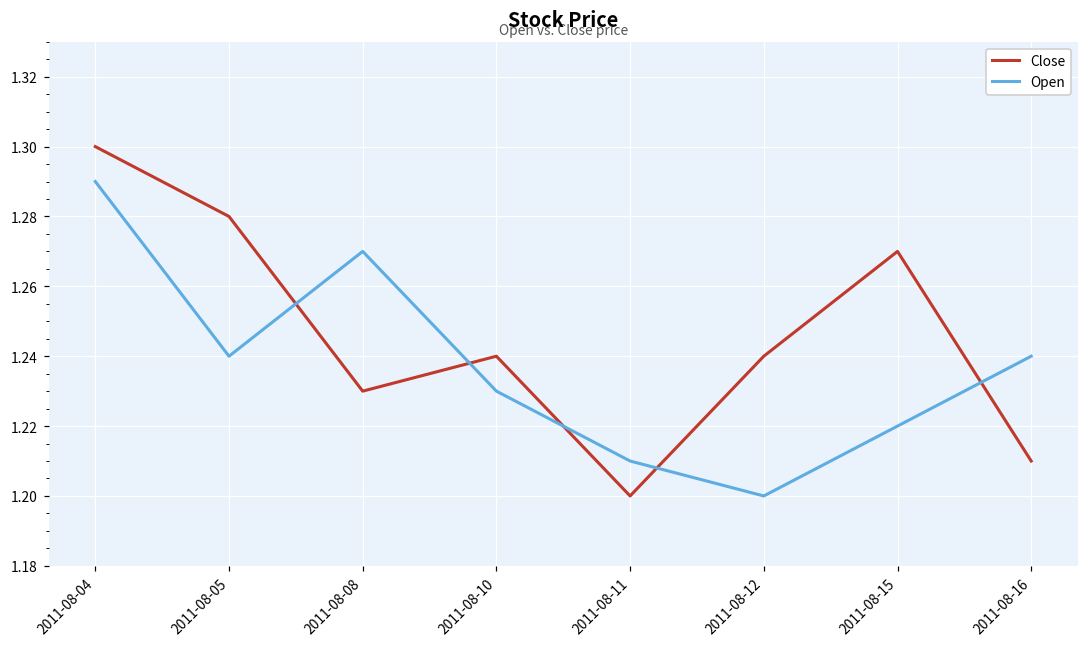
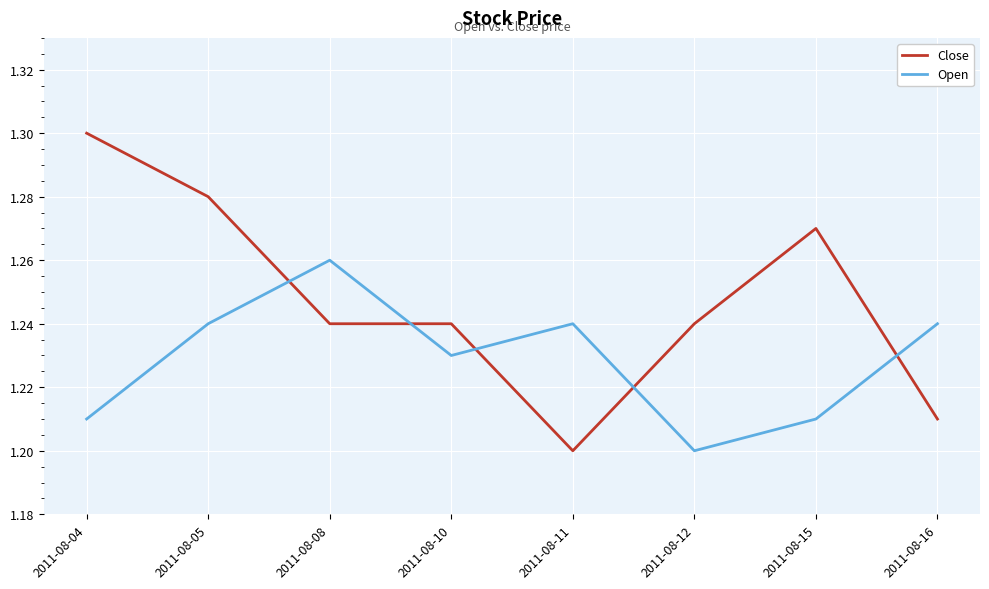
  {
    "Close": {
      "2011-08-04": 1.30,
      "2011-08-05": 1.28,
-     "2011-08-08": 1.23,
+     "2011-08-08": 1.24,
      "2011-08-10": 1.24,
      "2011-08-11": 1.20,
      "2011-08-12": 1.24,
      "2011-08-15": 1.27,
      "2011-08-16": 1.21
    },
    "Open": {
-     "2011-08-04": 1.29,
+     "2011-08-04": 1.21,
      "2011-08-05": 1.24,
-     "2011-08-08": 1.27,
+     "2011-08-08": 1.26,
      "2011-08-10": 1.23,
-     "2011-08-11": 1.21,
+     "2011-08-11": 1.24,
      "2011-08-12": 1.20,
-     "2011-08-15": 1.22,
+     "2011-08-15": 1.21,
      "2011-08-16": 1.24
    }
  }
